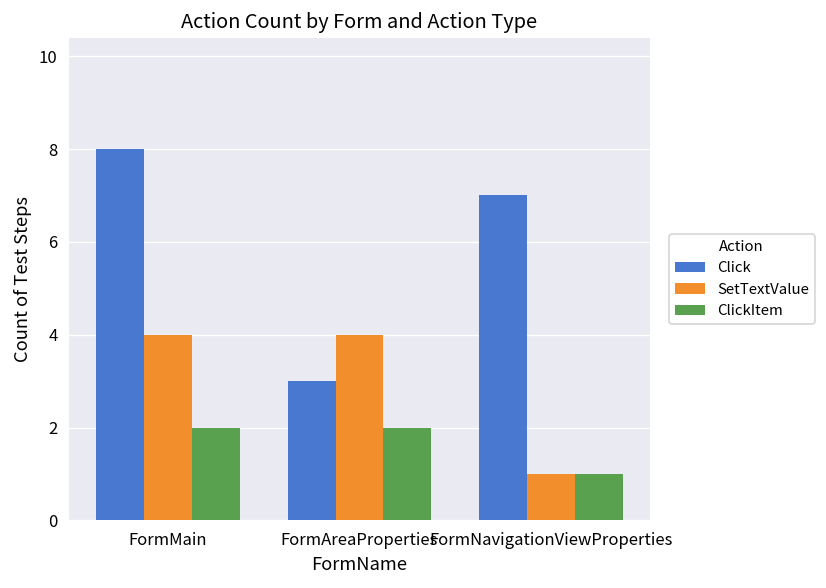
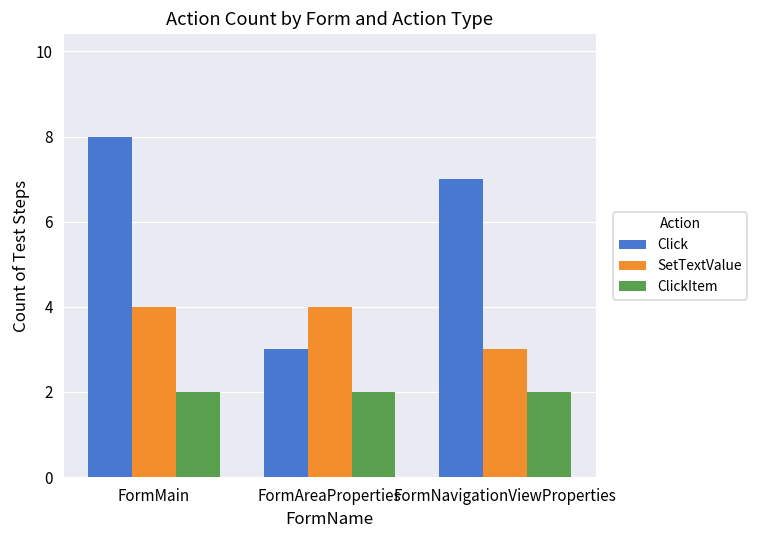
  {
    "Click": {
      "FormMain": 8,
      "FormAreaProperties": 3,
      "FormNavigationViewProperties": 7
    },
    "SetTextValue": {
      "FormMain": 4,
      "FormAreaProperties": 4,
-     "FormNavigationViewProperties": 1
+     "FormNavigationViewProperties": 3
    },
    "ClickItem": {
      "FormMain": 2,
      "FormAreaProperties": 2,
-     "FormNavigationViewProperties": 1
+     "FormNavigationViewProperties": 2
    }
  }
